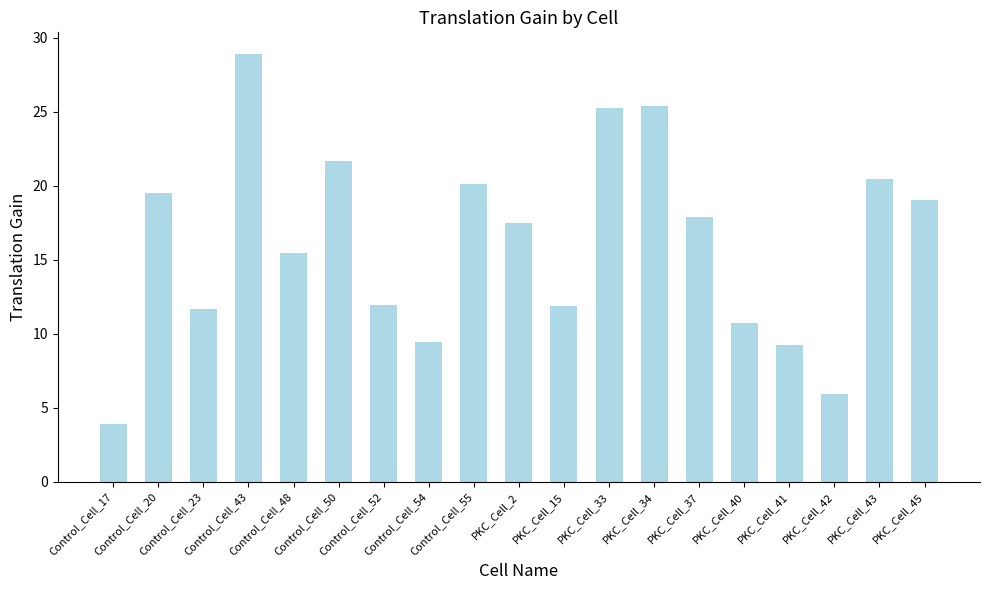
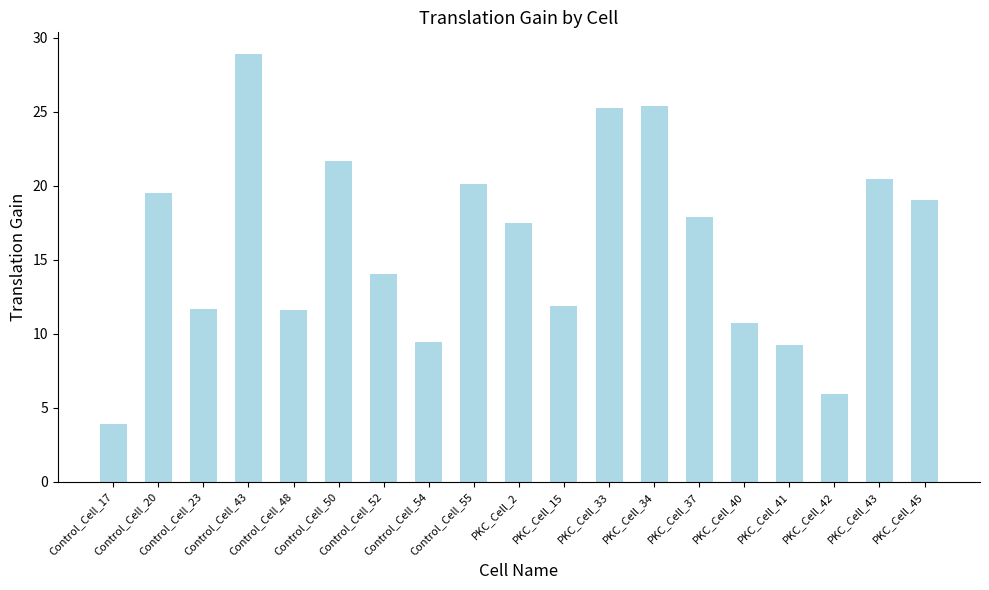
  {
    "Control_Cell_17": 3.9,
    "Control_Cell_20": 19.5,
    "Control_Cell_23": 11.7,
    "Control_Cell_43": 28.9,
-   "Control_Cell_48": 15.5,
+   "Control_Cell_48": 11.6,
    "Control_Cell_50": 21.7,
-   "Control_Cell_52": 11.9,
+   "Control_Cell_52": 14.0,
    "Control_Cell_54": 9.4,
    "Control_Cell_55": 20.1,
    "PKC_Cell_2": 17.5,
    "PKC_Cell_15": 11.9,
    "PKC_Cell_33": 25.2,
    "PKC_Cell_34": 25.4,
    "PKC_Cell_37": 17.9,
    "PKC_Cell_40": 10.7,
    "PKC_Cell_41": 9.3,
    "PKC_Cell_42": 5.9,
    "PKC_Cell_43": 20.4,
    "PKC_Cell_45": 19.0
  }
